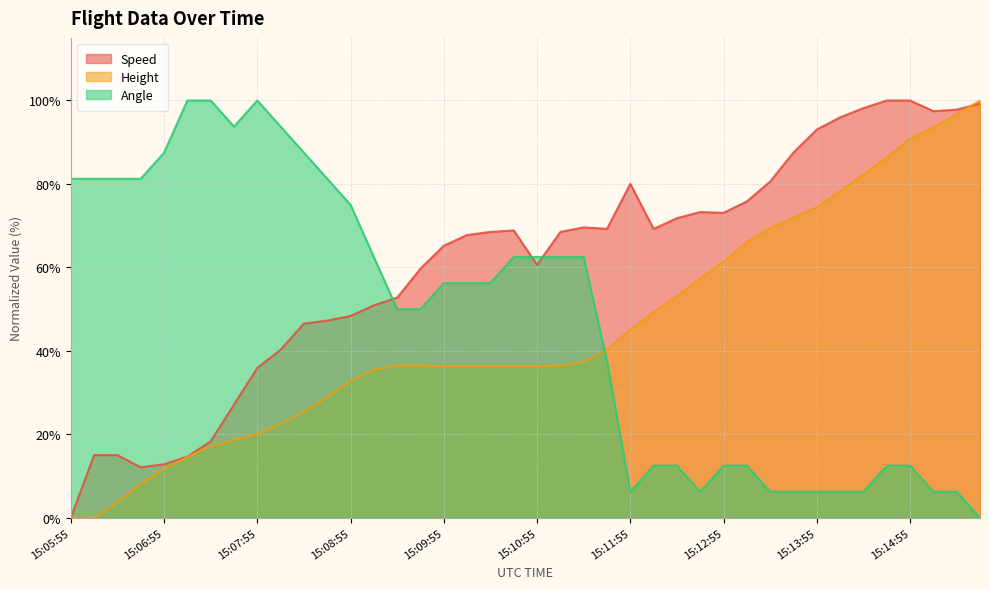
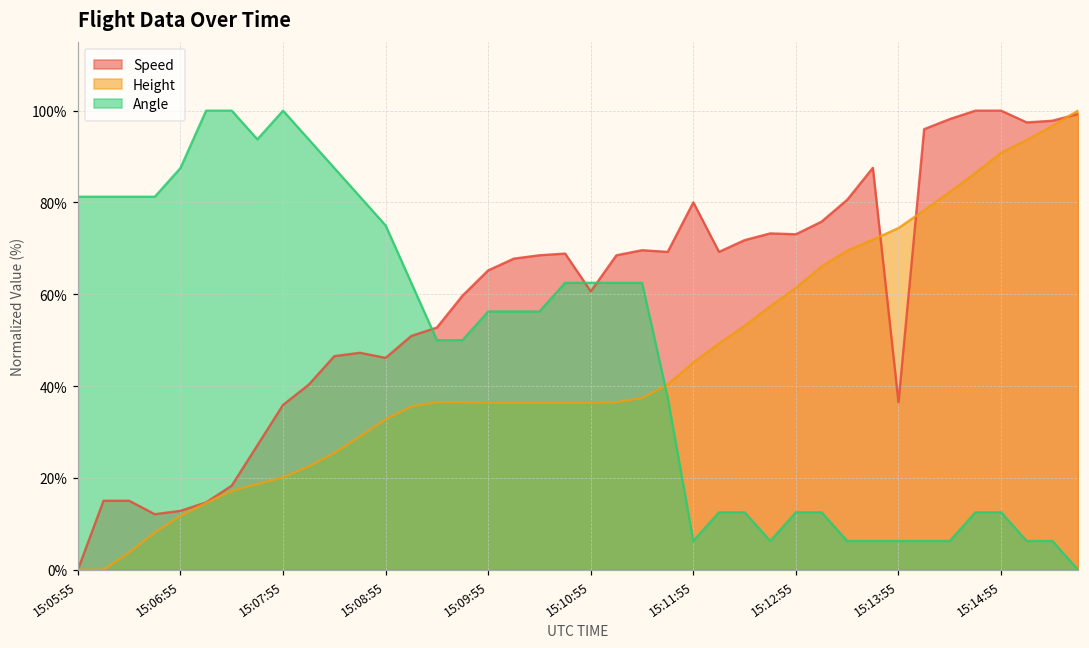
  {
    "Speed": {
      "15:06:55": "13%",
      "15:07:55": "36%",
-     "15:08:55": "48%",
+     "15:08:55": "46%",
      "15:09:55": "65%",
      "15:10:55": "61%",
      "15:11:55": "80%",
      "15:12:55": "73%",
-     "15:13:55": "93%",
+     "15:13:55": "36%",
      "15:14:55": "100%"
    },
    "Height": {
      "15:06:55": "12%",
      "15:07:55": "20%",
      "15:08:55": "33%",
      "15:09:55": "36%",
      "15:10:55": "36%",
      "15:11:55": "45%",
      "15:12:55": "61%",
      "15:13:55": "74%",
      "15:14:55": "91%"
    },
    "Angle": {
      "15:05:55": "81%",
      "15:06:55": "88%",
      "15:07:55": "100%",
      "15:08:55": "75%",
      "15:09:55": "56%",
      "15:10:55": "63%",
      "15:11:55": "6%",
      "15:12:55": "13%",
      "15:13:55": "6%",
      "15:14:55": "13%"
    }
  }
